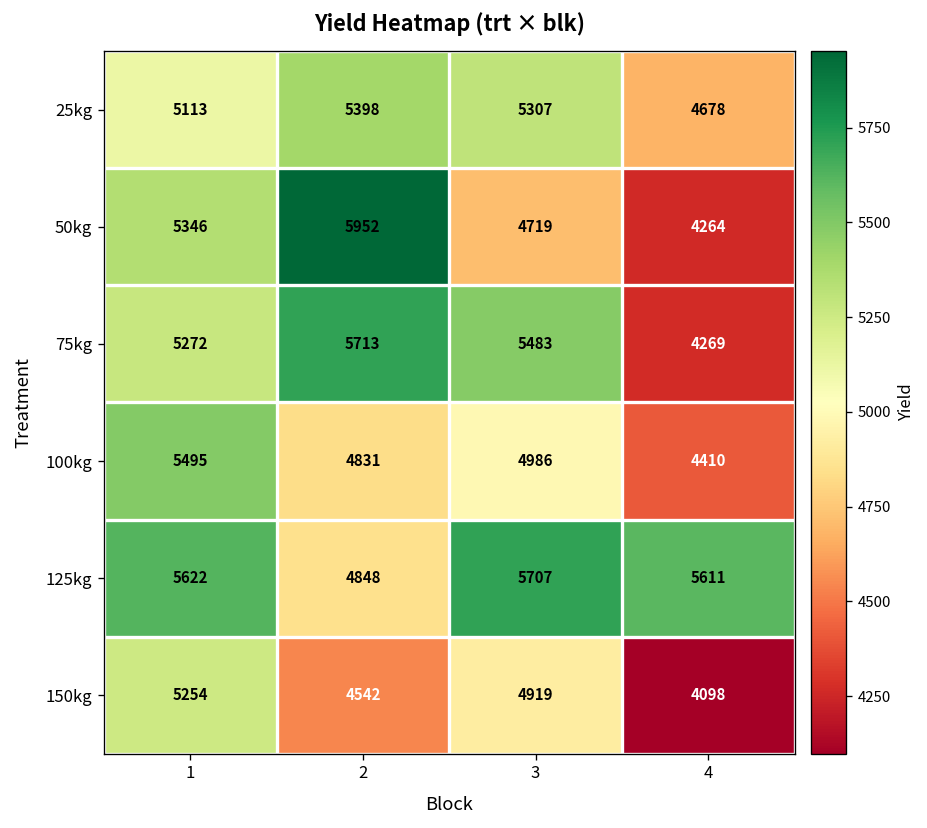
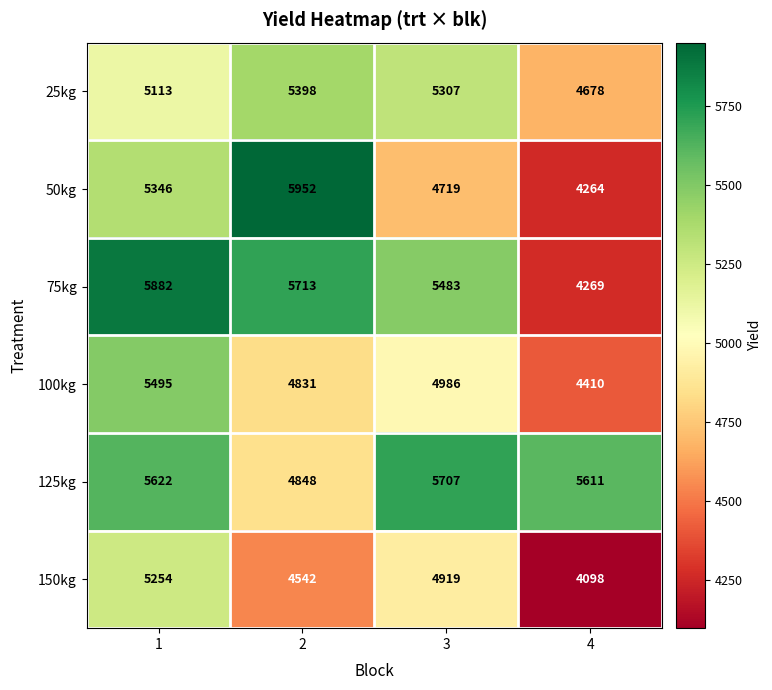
  {
    "25kg": {
      "1": 5113,
      "2": 5398,
      "3": 5307,
      "4": 4678
    },
    "50kg": {
      "1": 5346,
      "2": 5952,
      "3": 4719,
      "4": 4264
    },
    "75kg": {
-     "1": 5272,
+     "1": 5882,
      "2": 5713,
      "3": 5483,
      "4": 4269
    },
    "100kg": {
      "1": 5495,
      "2": 4831,
      "3": 4986,
      "4": 4410
    },
    "125kg": {
      "1": 5622,
      "2": 4848,
      "3": 5707,
      "4": 5611
    },
    "150kg": {
      "1": 5254,
      "2": 4542,
      "3": 4919,
      "4": 4098
    }
  }
